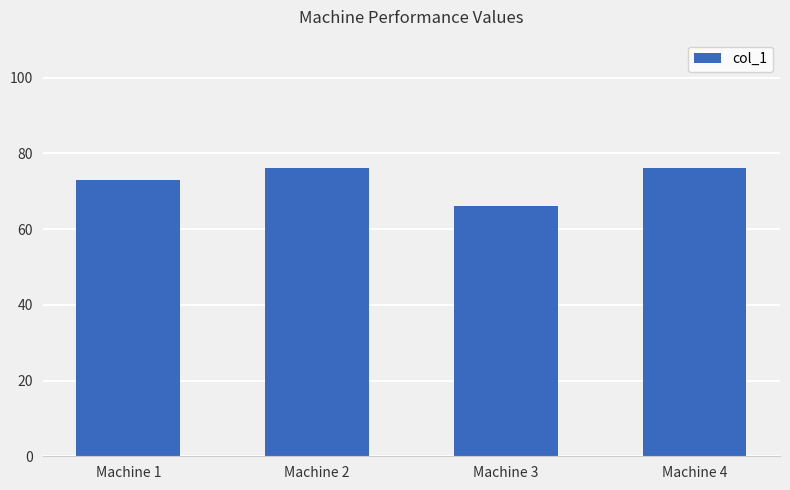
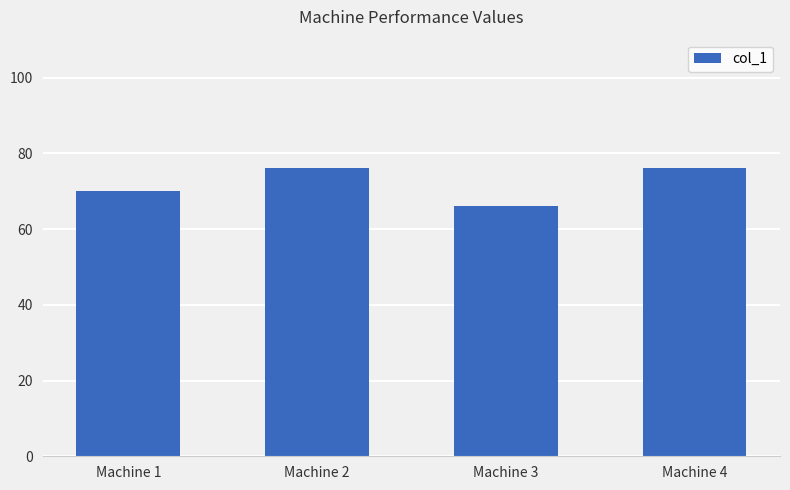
  {
-   "Machine 1": 73,
+   "Machine 1": 70,
    "Machine 2": 76,
    "Machine 3": 66,
    "Machine 4": 76
  }
